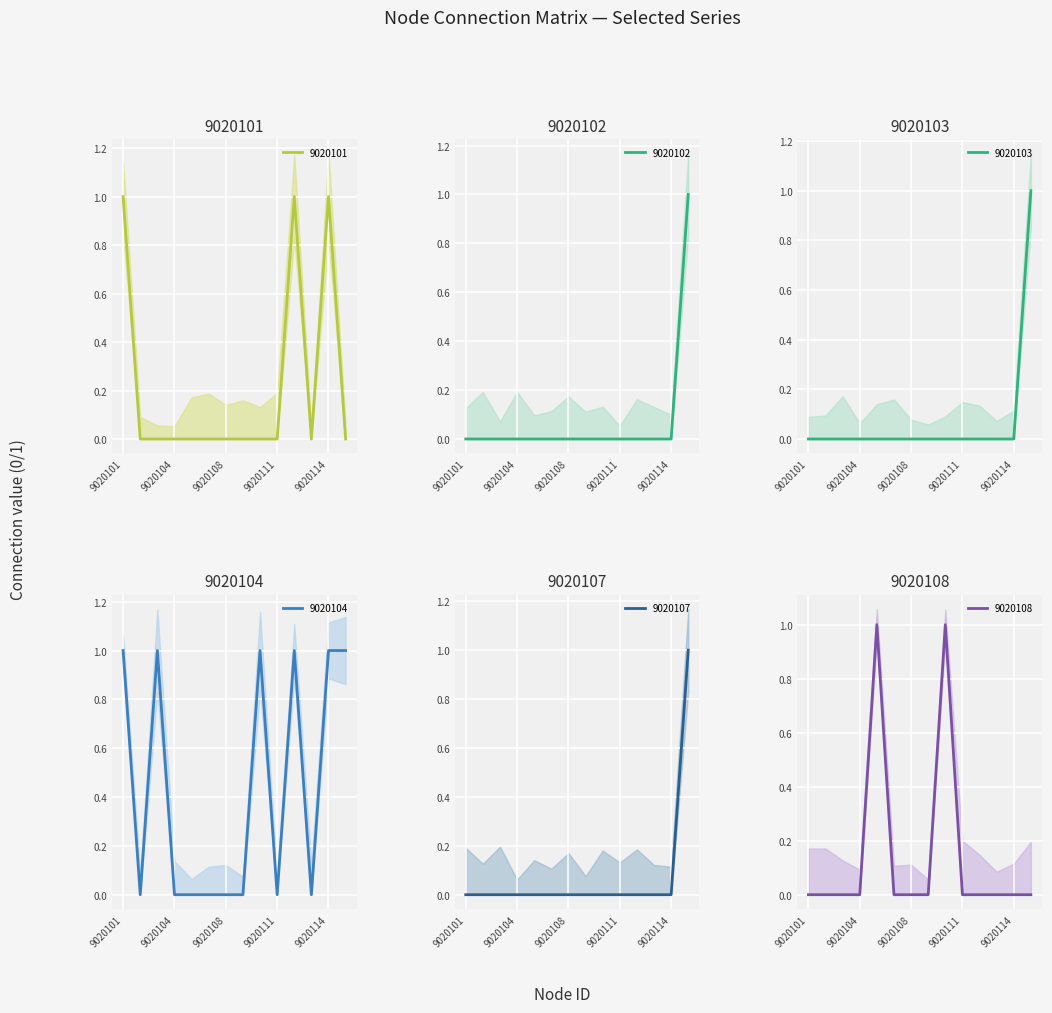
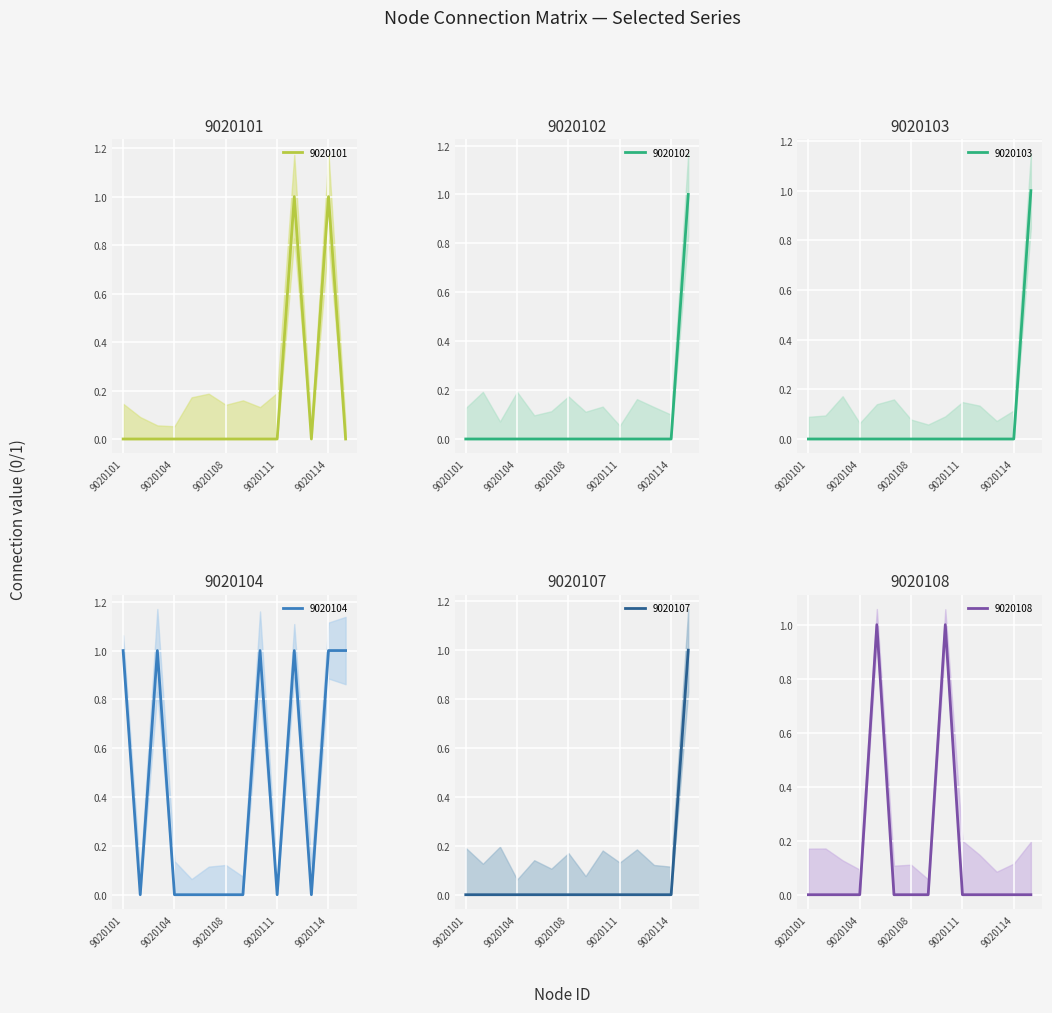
  {
    "9020101": {
      "9020101": {
-       "9020101": 1,
+       "9020101": 0,
        "9020104": 0,
        "9020108": 0,
        "9020111": 0,
        "9020114": 1
      }
    },
    "9020102": {
      "9020102": {
        "9020101": 0.00,
        "9020104": 0.00,
        "9020108": 0.00,
        "9020111": 0.00,
        "9020114": 0.00
      }
    },
    "9020103": {
      "9020103": {
        "9020101": 0.00,
        "9020104": 0.00,
        "9020108": 0.00,
        "9020111": 0.00,
        "9020114": 0.00
      }
    },
    "9020104": {
      "9020104": {
        "9020101": 1.00,
        "9020104": 0.00,
        "9020108": 0.00,
        "9020111": 0.00,
        "9020114": 1.00
      }
    },
    "9020107": {
      "9020107": {
        "9020101": 0.00,
        "9020104": 0.00,
        "9020108": 0.00,
        "9020111": 0.00,
        "9020114": 0.00
      }
    },
    "9020108": {
      "9020108": {
        "9020101": 0.00,
        "9020104": 0.00,
        "9020108": 0.00,
        "9020111": 0.00,
        "9020114": 0.00
      }
    }
  }
